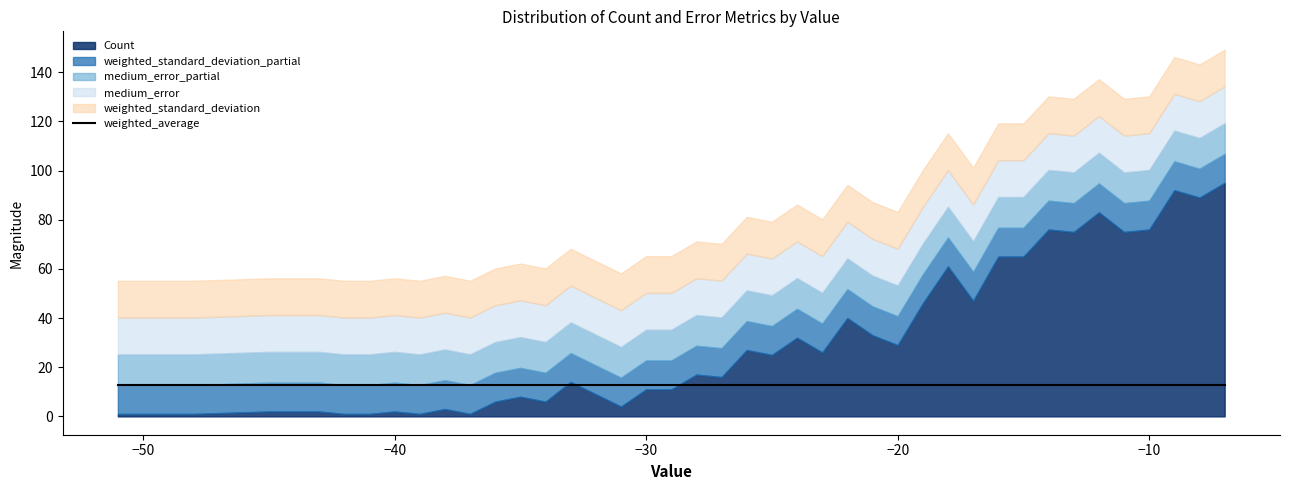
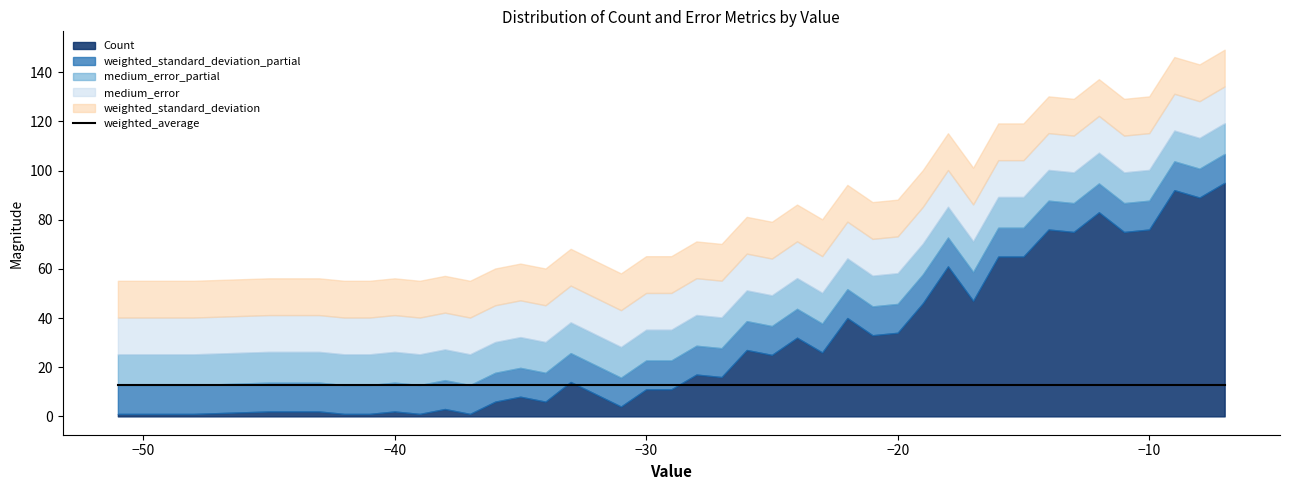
  {
    "Count": {
      "−40": 2,
      "−30": 11,
-     "−20": 29,
+     "−20": 34,
      "−10": 76
    },
    "weighted_average": {
      "−30": 13,
      "−20": 13,
      "−10": 13
    },
    "weighted_standard_deviation_partial": {
      "−30": 12,
      "−20": 12,
      "−10": 12
    },
    "medium_error_partial": {
      "−40": 13,
      "−30": 13,
      "−20": 13,
      "−10": 13
    },
    "medium_error": {
      "−40": 15,
      "−30": 15,
      "−20": 15,
      "−10": 15
    },
    "weighted_standard_deviation": {
      "−40": 15,
      "−30": 15,
      "−20": 15,
      "−10": 15
    }
  }
